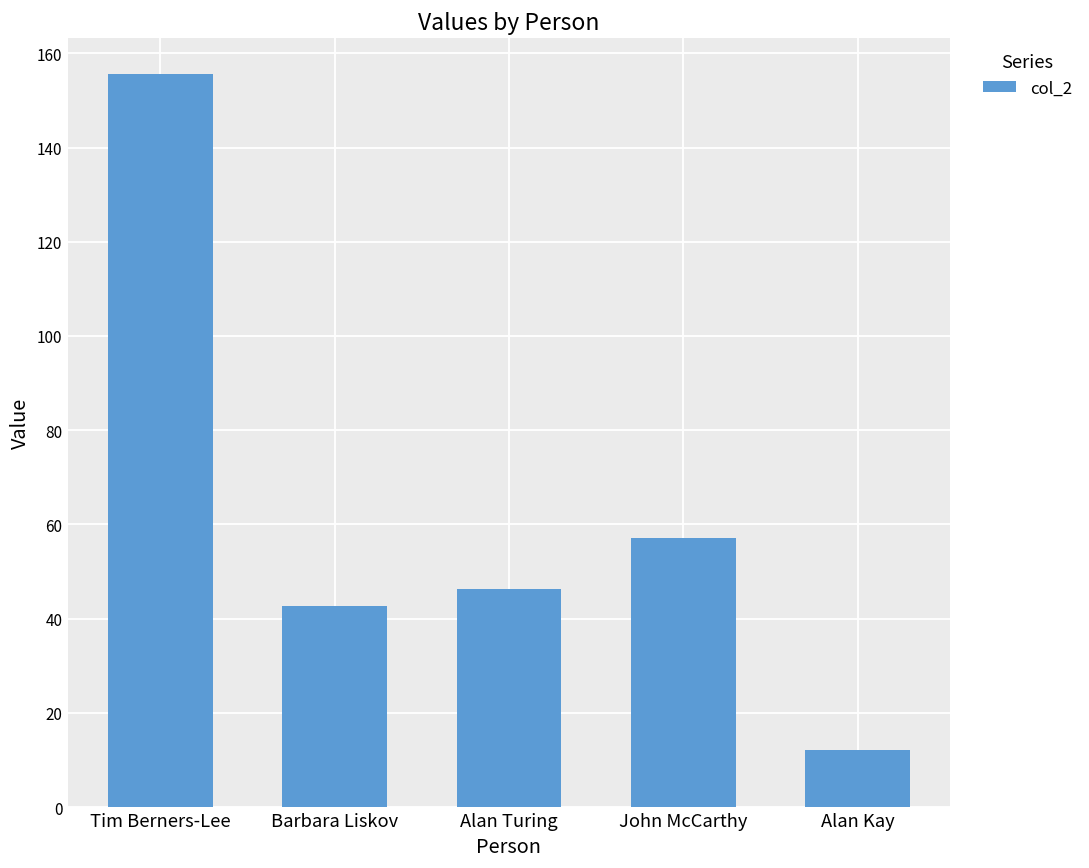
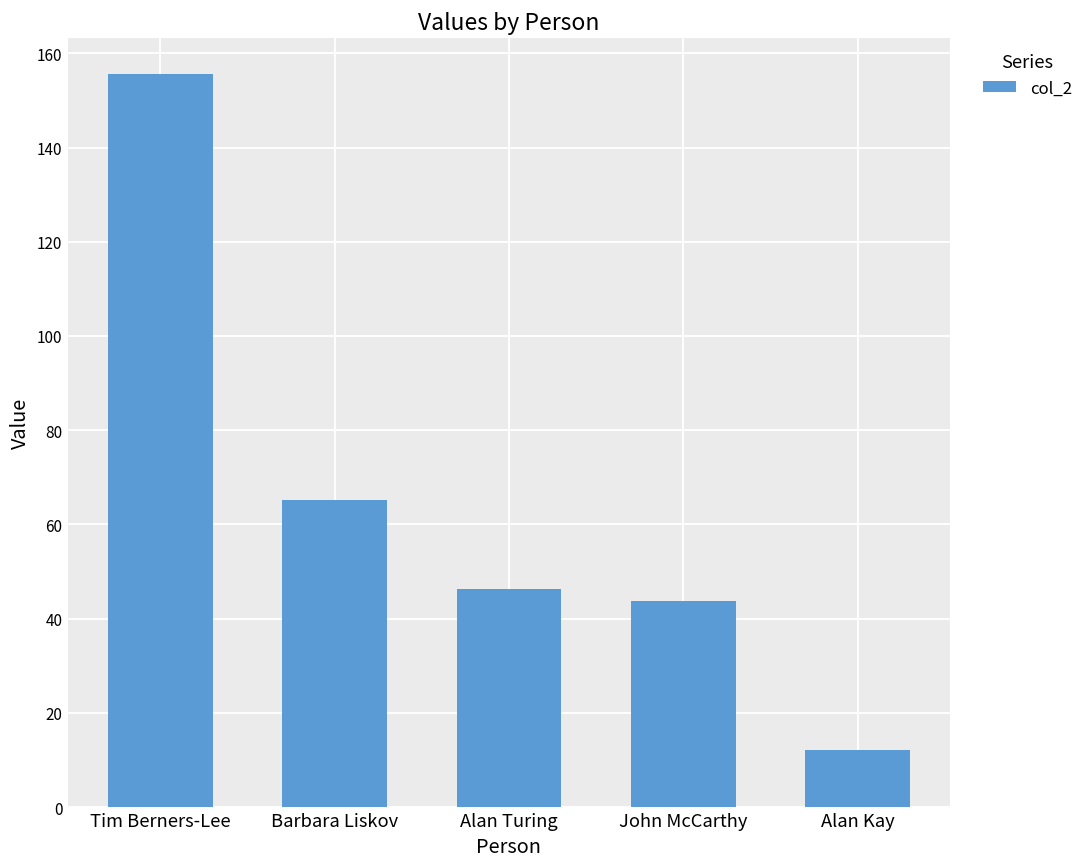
  {
    "Tim Berners-Lee": 156,
-   "Barbara Liskov": 43,
+   "Barbara Liskov": 65,
    "Alan Turing": 46,
-   "John McCarthy": 57,
+   "John McCarthy": 44,
    "Alan Kay": 12
  }
